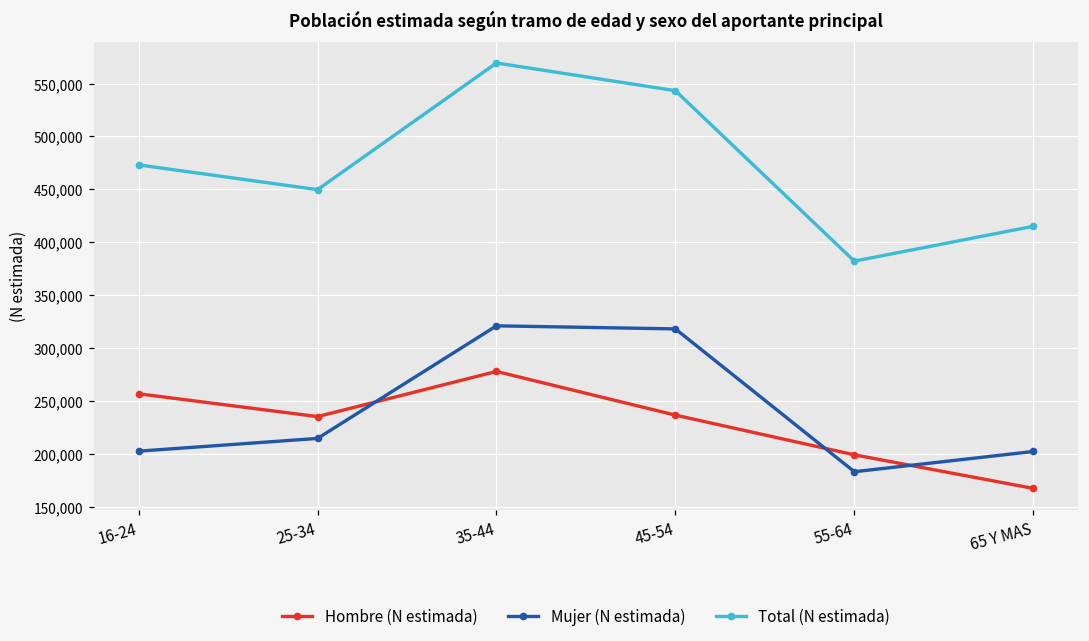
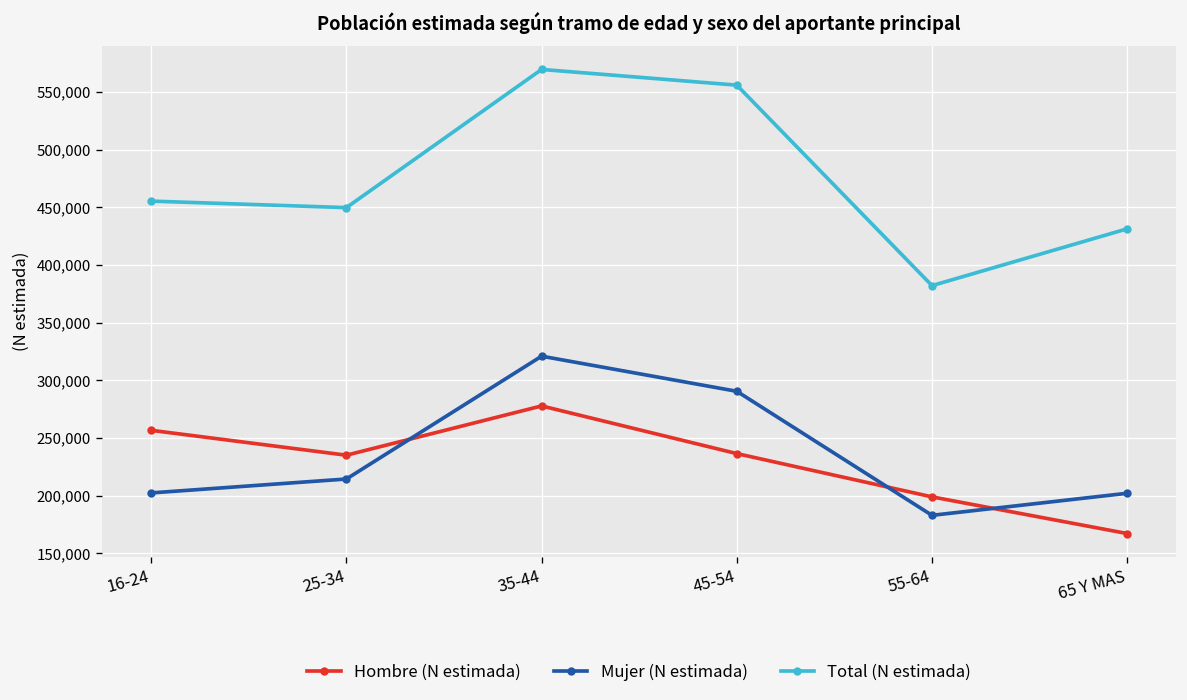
  {
    "Hombre (N estimada)": {
      "16-24": "260,000",
      "25-34": "240,000",
      "35-44": "280,000",
      "45-54": "240,000",
      "55-64": "200,000",
      "65 Y MAS": "170,000"
    },
    "Mujer (N estimada)": {
      "16-24": "200,000",
      "25-34": "210,000",
      "35-44": "320,000",
-     "45-54": "320,000",
+     "45-54": "290,000",
      "55-64": "180,000",
      "65 Y MAS": "200,000"
    },
    "Total (N estimada)": {
-     "16-24": "470,000",
+     "16-24": "460,000",
      "25-34": "450,000",
      "35-44": "570,000",
-     "45-54": "540,000",
+     "45-54": "560,000",
      "55-64": "380,000",
-     "65 Y MAS": "420,000"
+     "65 Y MAS": "430,000"
    }
  }
